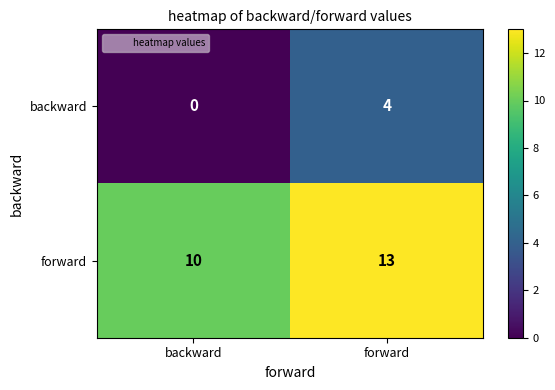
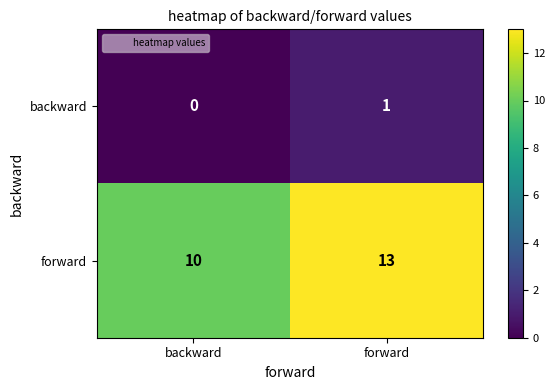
  {
    "backward": {
      "backward": 0,
-     "forward": 4
+     "forward": 1
    },
    "forward": {
      "backward": 10,
      "forward": 13
    }
  }
